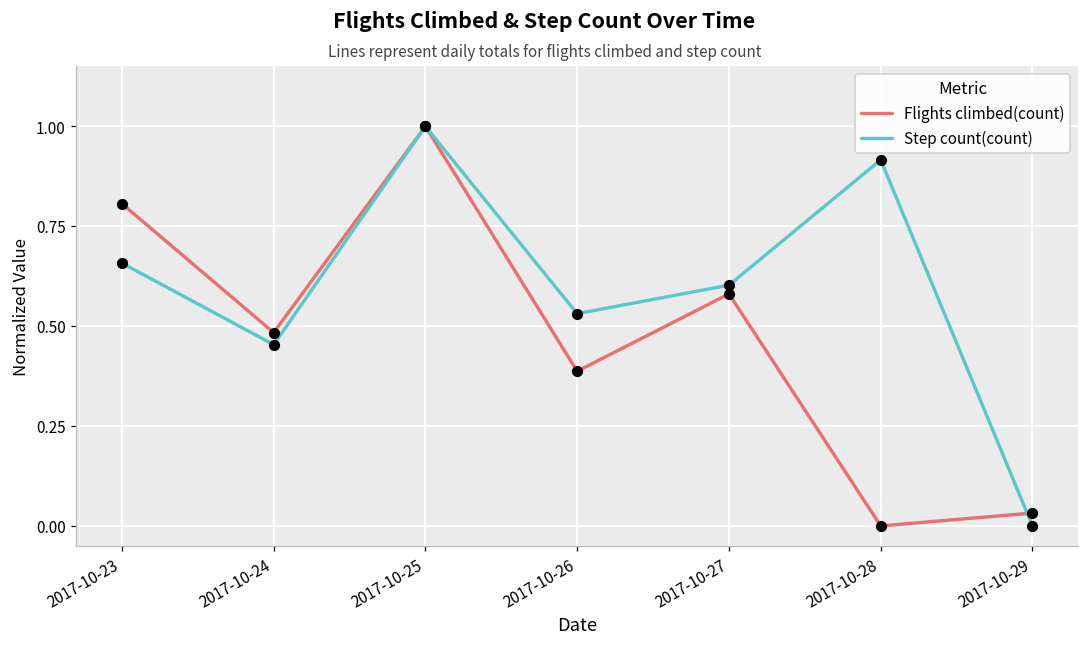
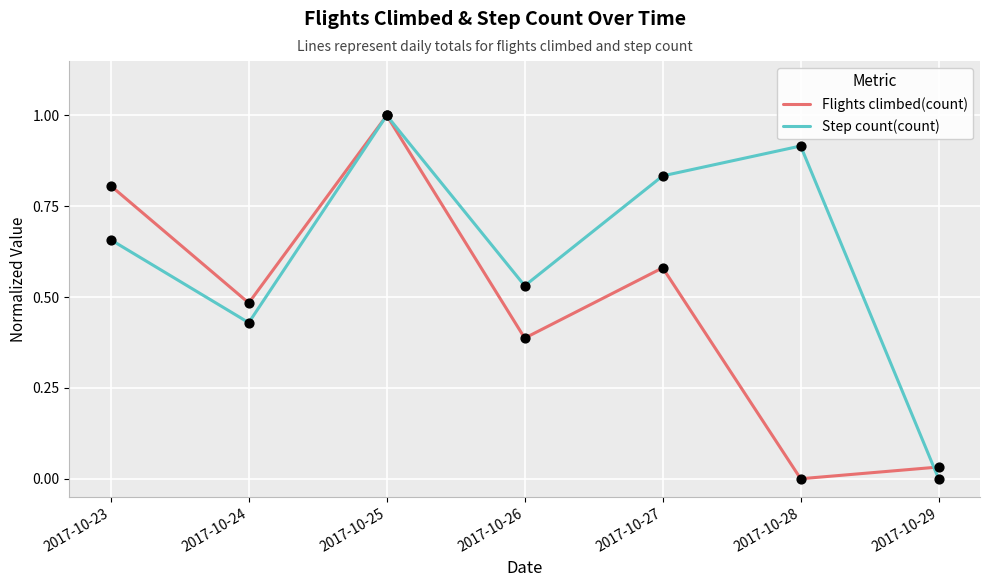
  {
    "Flights climbed(count)": {
      "2017-10-23": 0.81,
      "2017-10-24": 0.48,
      "2017-10-26": 0.39,
      "2017-10-27": 0.58,
      "2017-10-28": 0.00,
      "2017-10-29": 0.03
    },
    "Step count(count)": {
      "2017-10-23": 0.66,
-     "2017-10-24": 0.45,
+     "2017-10-24": 0.43,
      "2017-10-26": 0.53,
-     "2017-10-27": 0.60,
+     "2017-10-27": 0.83,
      "2017-10-28": 0.92,
      "2017-10-29": 0.00
    }
  }
